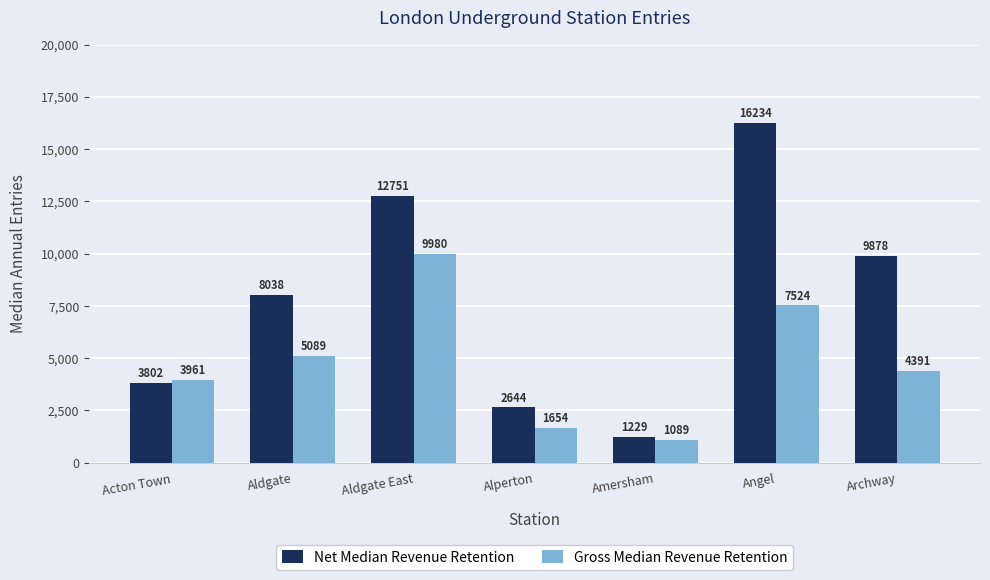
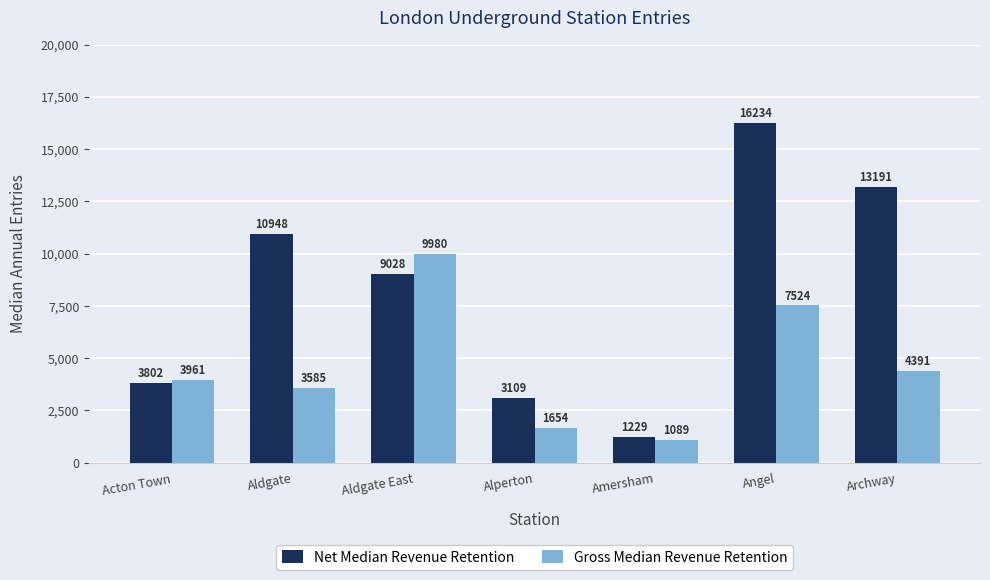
  {
    "Net Median Revenue Retention": {
      "Acton Town": 3802,
-     "Aldgate": 8038,
-     "Aldgate East": 12751,
-     "Alperton": 2644,
+     "Aldgate": 10948,
+     "Aldgate East": 9028,
+     "Alperton": 3109,
      "Amersham": 1229,
      "Angel": 16234,
-     "Archway": 9878
+     "Archway": 13191
    },
    "Gross Median Revenue Retention": {
      "Acton Town": 3961,
-     "Aldgate": 5089,
+     "Aldgate": 3585,
      "Aldgate East": 9980,
      "Alperton": 1654,
      "Amersham": 1089,
      "Angel": 7524,
      "Archway": 4391
    }
  }
